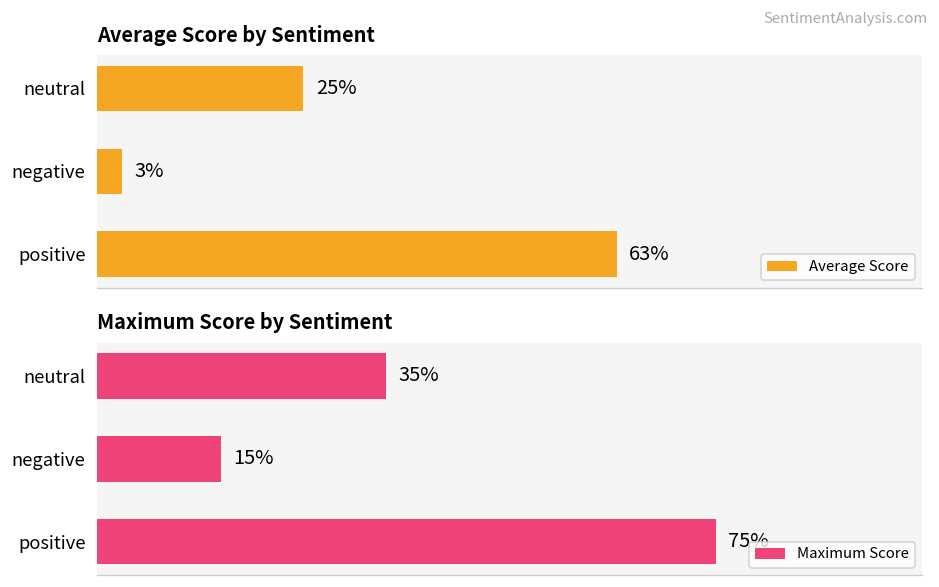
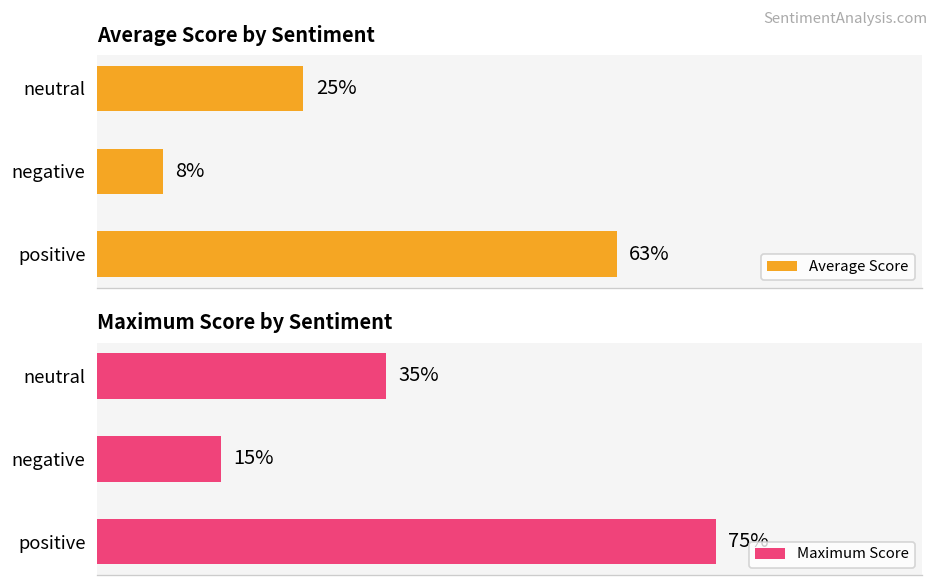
  {
    "Average Score by Sentiment": {
      "neutral": "25%",
-     "negative": "3%",
+     "negative": "8%",
      "positive": "63%"
    },
    "Maximum Score by Sentiment": {
      "neutral": "35%",
      "negative": "15%"
    }
  }
